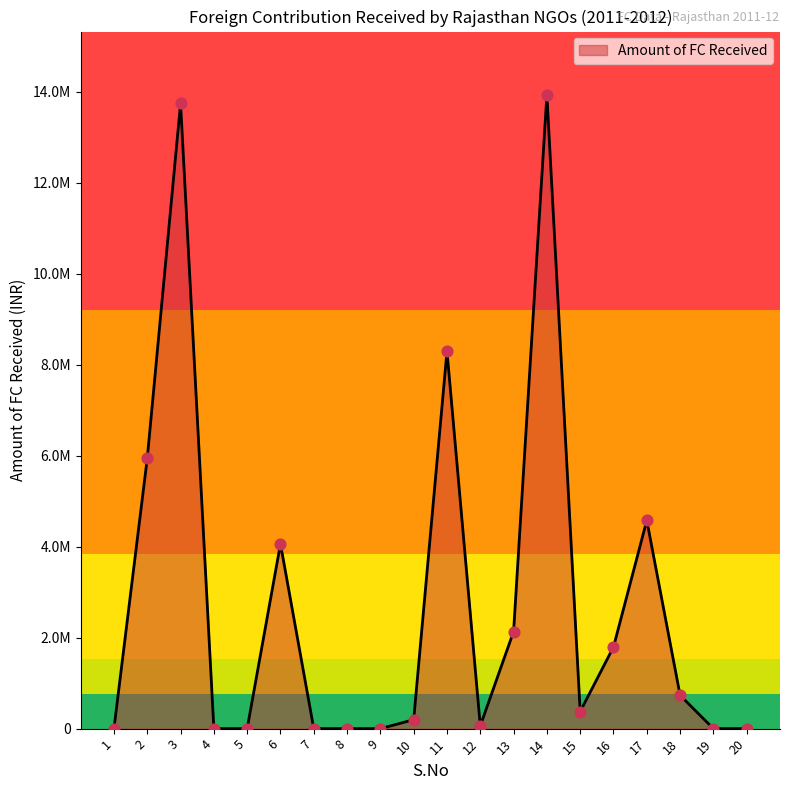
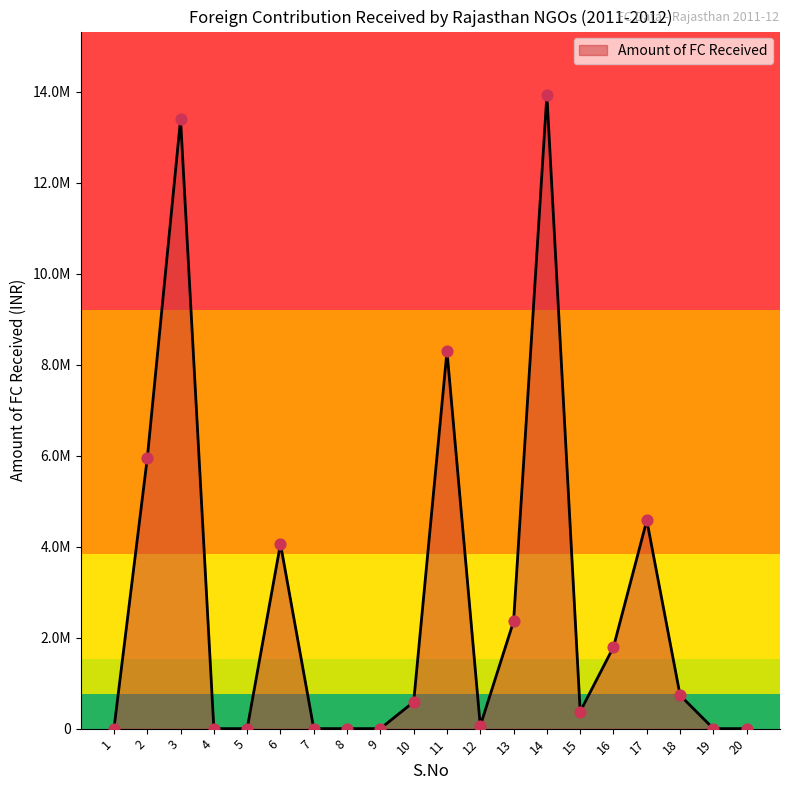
  {
    "1": 0,
    "2": 5900000,
-   "3": 13700000,
+   "3": 13400000,
    "4": 0,
    "5": 0,
    "6": 4100000,
    "7": 0,
    "8": 0,
    "9": 0,
-   "10": 200000,
+   "10": 600000,
    "11": 8300000,
    "12": 100000,
-   "13": 2100000,
+   "13": 2400000,
    "14": 13900000,
    "15": 400000,
    "16": 1800000,
    "17": 4600000,
    "18": 700000,
    "19": 0,
    "20": 0
  }
